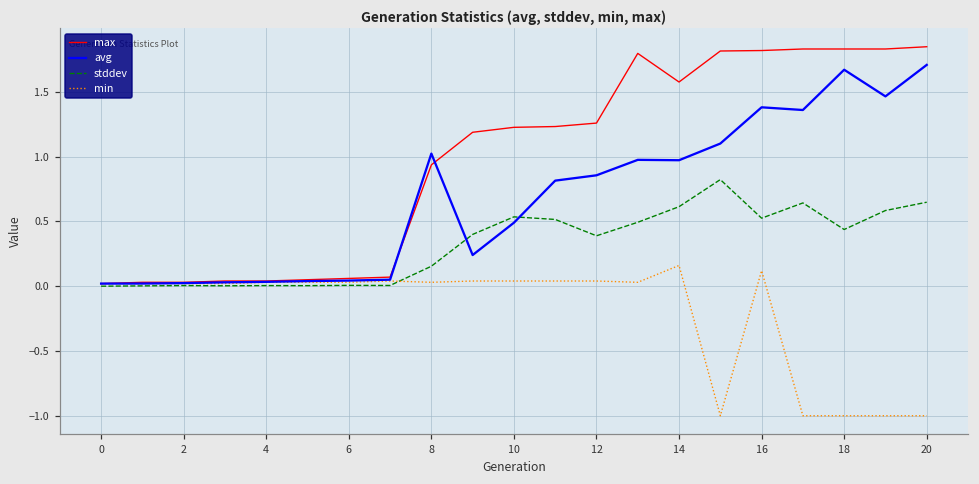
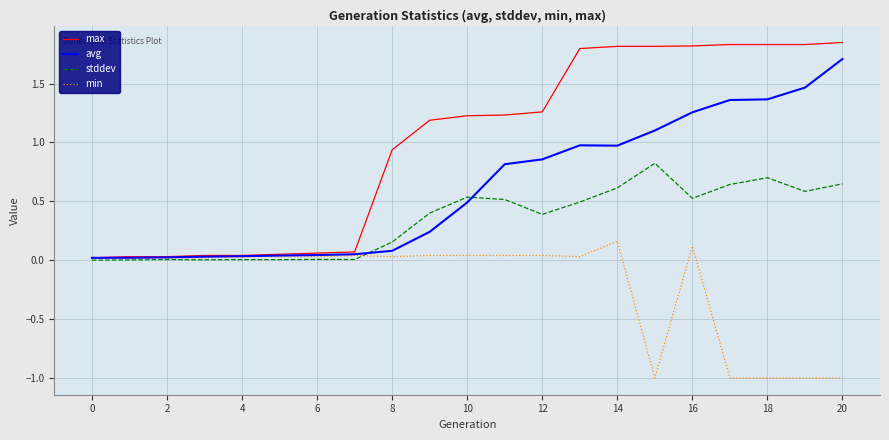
  {
    "max": {
      "8": 0.94,
      "10": 1.23,
      "12": 1.26,
-     "14": 1.58,
+     "14": 1.82,
      "16": 1.82,
      "18": 1.83,
      "20": 1.85
    },
    "avg": {
-     "8": 1.02,
+     "8": 0.08,
      "10": 0.49,
      "12": 0.86,
      "14": 0.97,
-     "16": 1.38,
-     "18": 1.67,
+     "16": 1.26,
+     "18": 1.37,
      "20": 1.71
    },
    "stddev": {
      "4": 0.00,
      "6": 0.01,
      "8": 0.15,
      "10": 0.54,
      "12": 0.39,
      "14": 0.61,
      "16": 0.53,
-     "18": 0.44,
+     "18": 0.70,
      "20": 0.65
    },
    "min": {
      "8": 0.03,
      "10": 0.04,
      "12": 0.04,
      "14": 0.16,
      "16": 0.12,
      "18": -1.00,
      "20": -1.00
    }
  }
